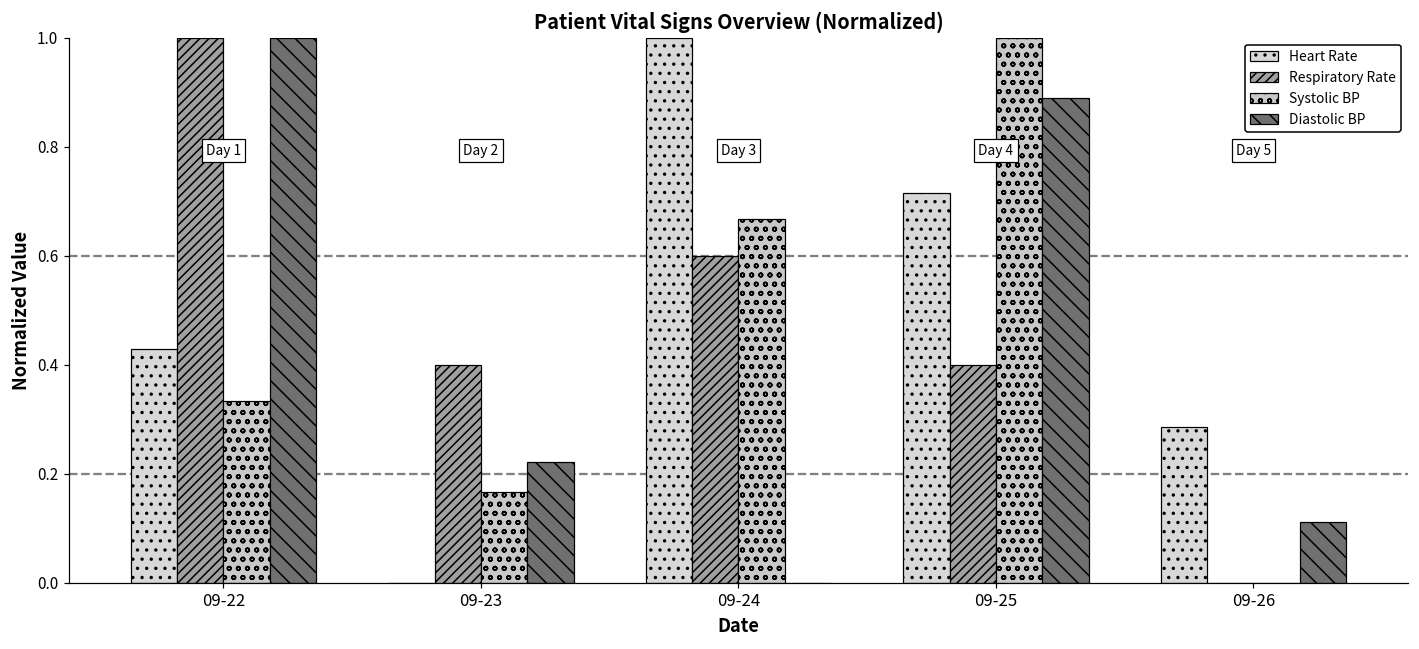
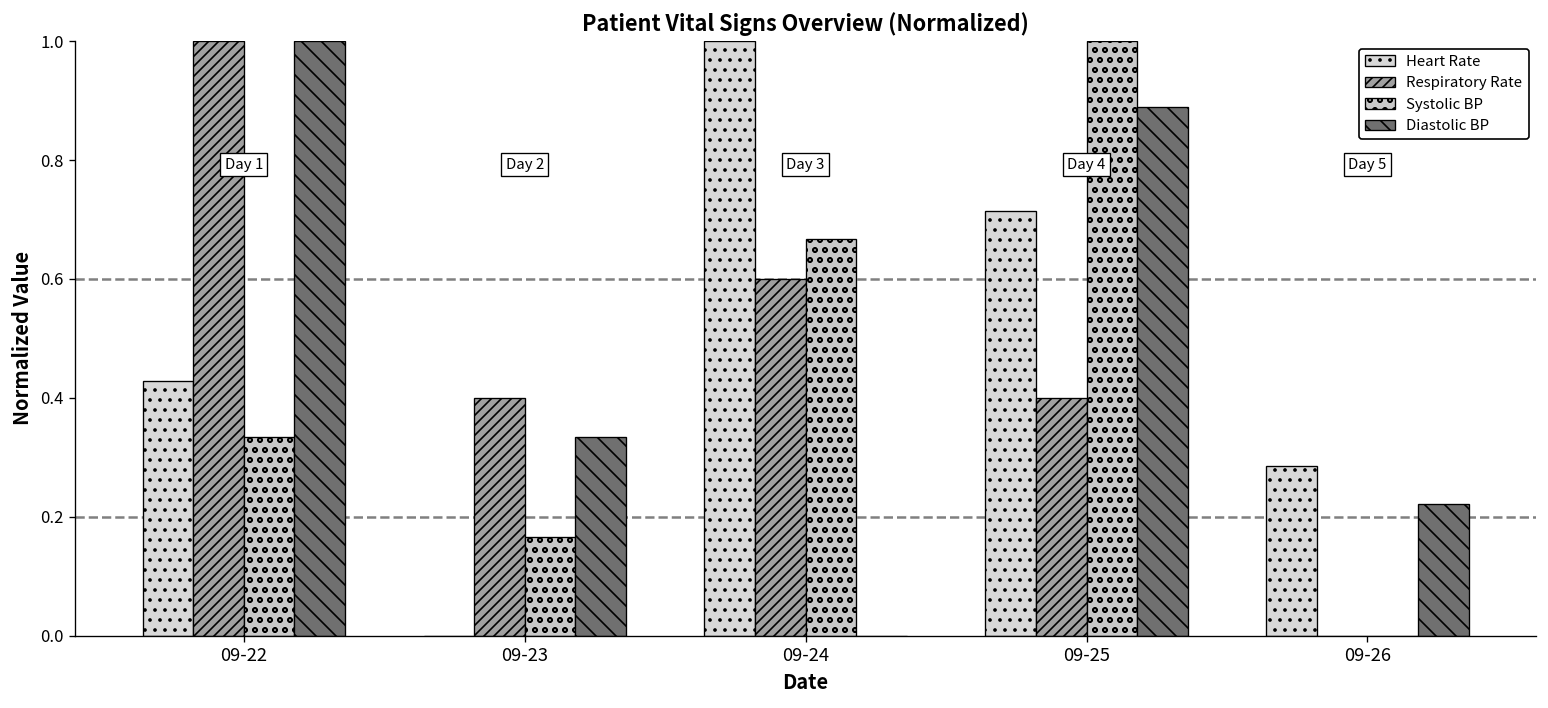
  {
    "Respiratory Rate": {
      "09-22": 1.00,
      "09-23": 0.40,
      "09-24": 0.60,
      "09-25": 0.40,
      "09-26": 0.00
    },
    "Diastolic BP": {
      "09-22": 1.00,
-     "09-23": 0.22,
+     "09-23": 0.33,
      "09-24": 0.00,
      "09-25": 0.89,
-     "09-26": 0.11
+     "09-26": 0.22
    }
  }
